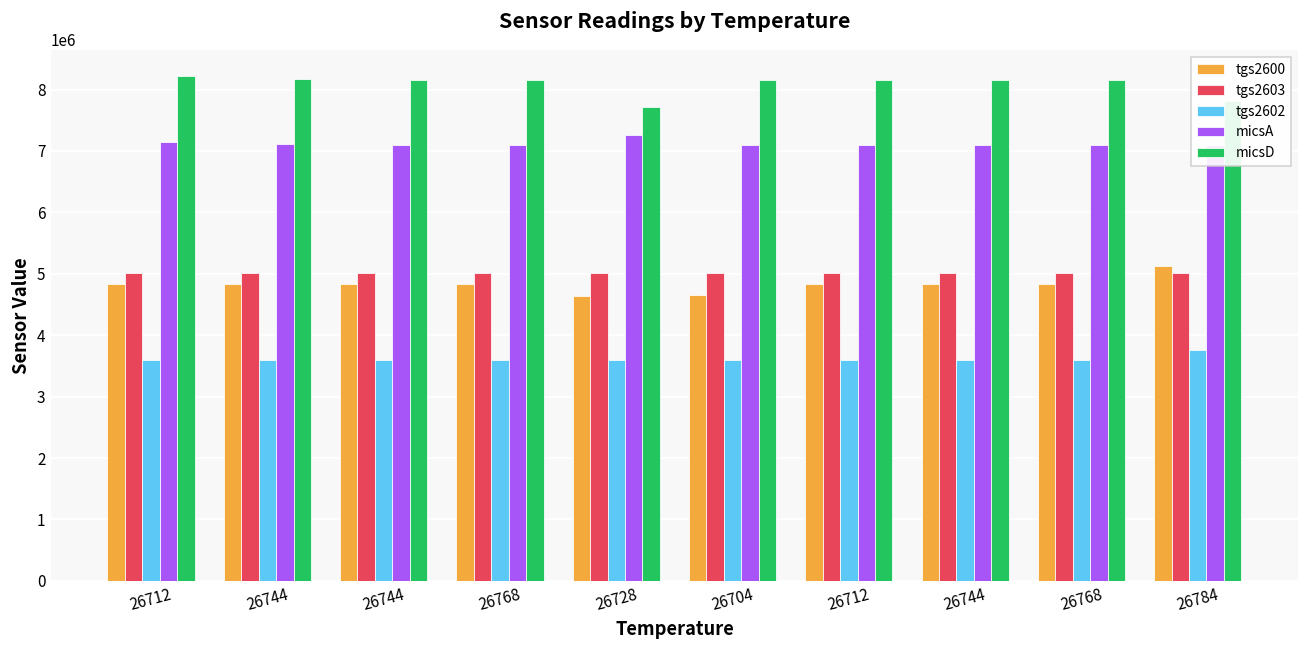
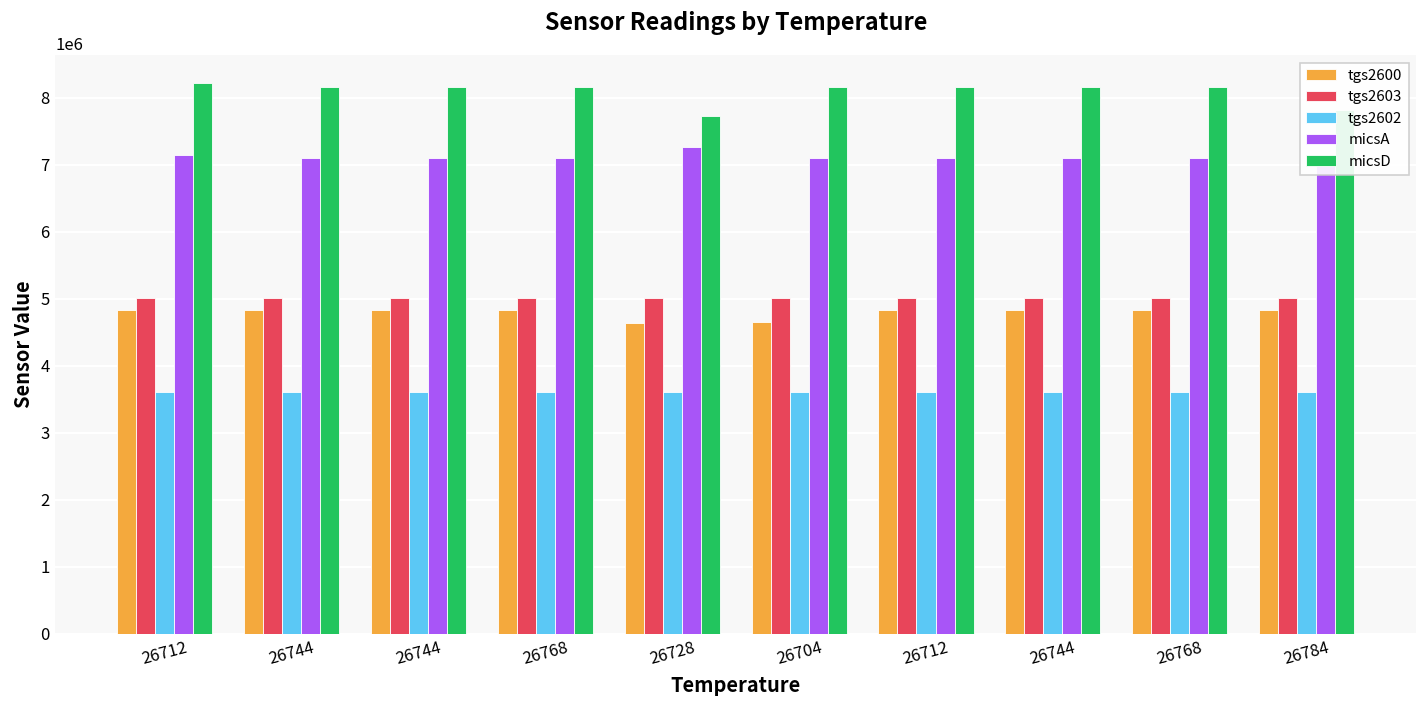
  {
    "tgs2600": {
      "26728": 4600000,
      "26704": 4600000,
-     "26784": 5100000
+     "26784": 4800000
    },
    "tgs2603": {
      "26728": 5000000,
      "26704": 5000000,
      "26784": 5000000
    },
    "tgs2602": {
      "26728": 3600000,
      "26704": 3600000,
-     "26784": 3800000
+     "26784": 3600000
    },
    "micsA": {
      "26728": 7300000,
      "26704": 7100000
    },
    "micsD": {
      "26728": 7700000,
      "26704": 8200000
    }
  }
